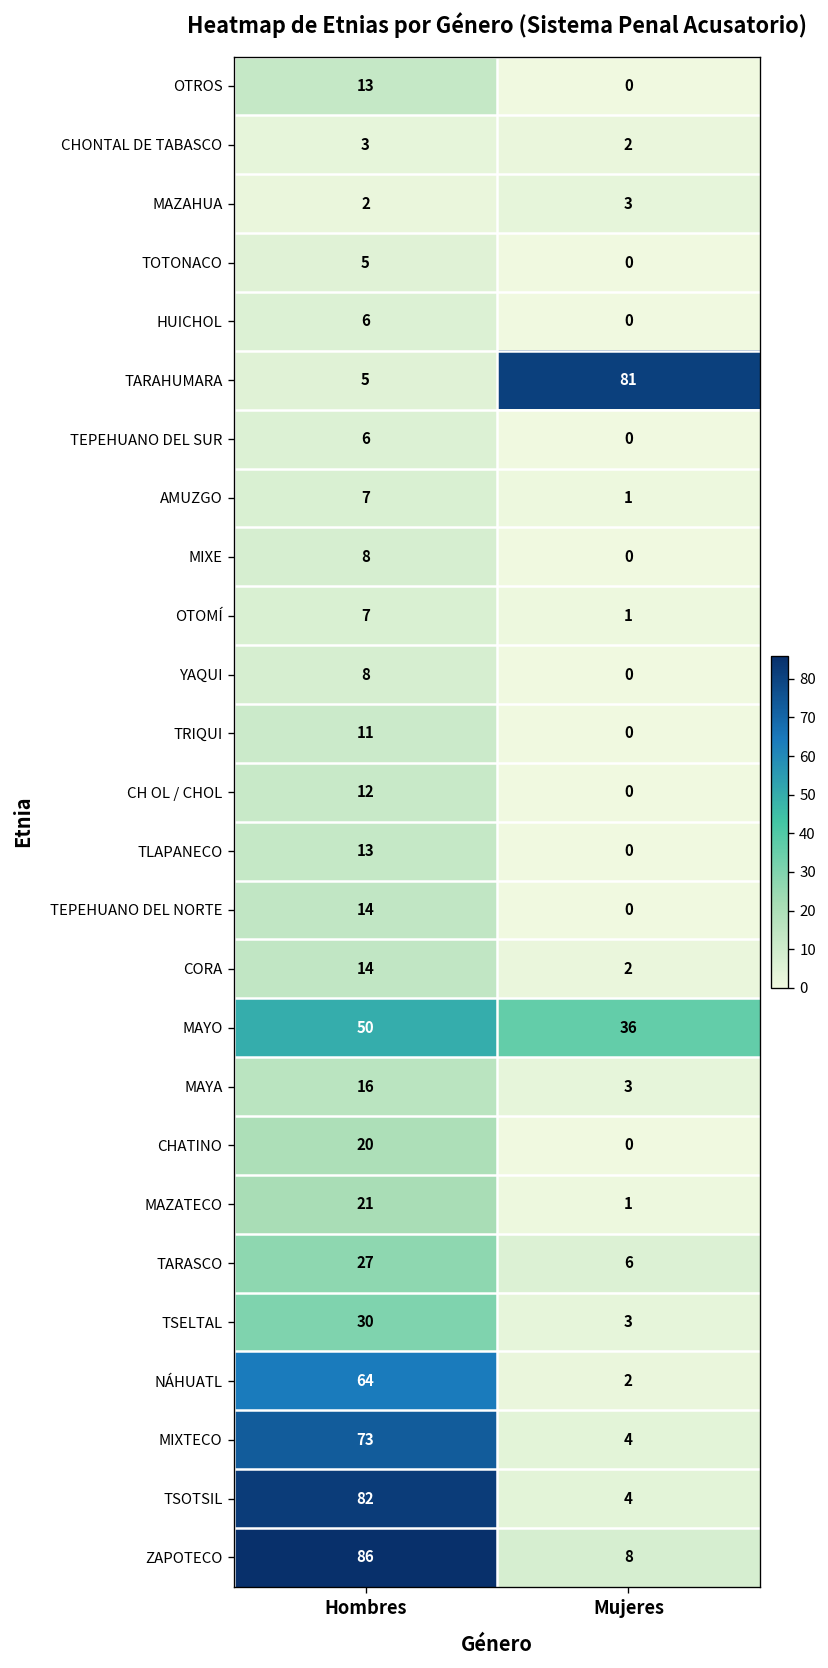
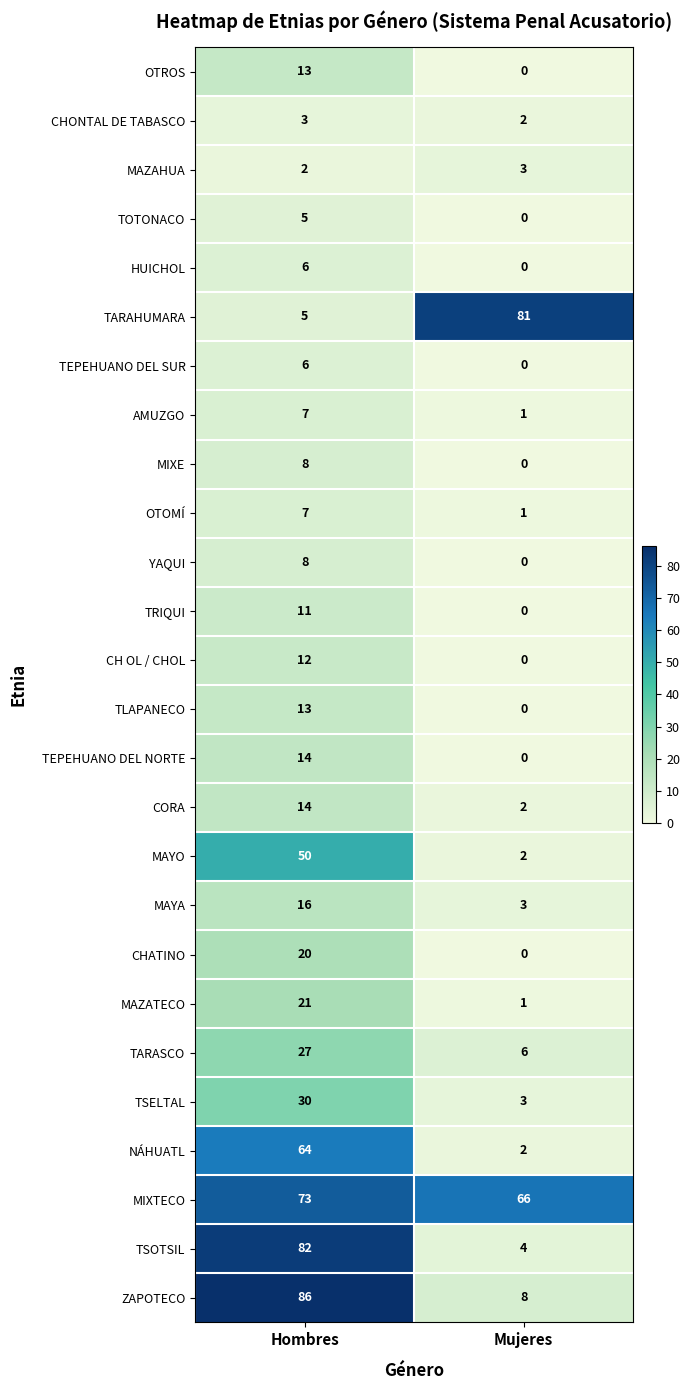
  {
    "OTROS": {
      "Hombres": 13,
      "Mujeres": 0
    },
    "CHONTAL DE TABASCO": {
      "Hombres": 3,
      "Mujeres": 2
    },
    "MAZAHUA": {
      "Hombres": 2,
      "Mujeres": 3
    },
    "TOTONACO": {
      "Hombres": 5,
      "Mujeres": 0
    },
    "HUICHOL": {
      "Hombres": 6,
      "Mujeres": 0
    },
    "TARAHUMARA": {
      "Hombres": 5,
      "Mujeres": 81
    },
    "TEPEHUANO DEL SUR": {
      "Hombres": 6,
      "Mujeres": 0
    },
    "AMUZGO": {
      "Hombres": 7,
      "Mujeres": 1
    },
    "MIXE": {
      "Hombres": 8,
      "Mujeres": 0
    },
    "OTOMÍ": {
      "Hombres": 7,
      "Mujeres": 1
    },
    "YAQUI": {
      "Hombres": 8,
      "Mujeres": 0
    },
    "TRIQUI": {
      "Hombres": 11,
      "Mujeres": 0
    },
    "CH OL / CHOL": {
      "Hombres": 12,
      "Mujeres": 0
    },
    "TLAPANECO": {
      "Hombres": 13,
      "Mujeres": 0
    },
    "TEPEHUANO DEL NORTE": {
      "Hombres": 14,
      "Mujeres": 0
    },
    "CORA": {
      "Hombres": 14,
      "Mujeres": 2
    },
    "MAYO": {
      "Hombres": 50,
-     "Mujeres": 36
+     "Mujeres": 2
    },
    "MAYA": {
      "Hombres": 16,
      "Mujeres": 3
    },
    "CHATINO": {
      "Hombres": 20,
      "Mujeres": 0
    },
    "MAZATECO": {
      "Hombres": 21,
      "Mujeres": 1
    },
    "TARASCO": {
      "Hombres": 27,
      "Mujeres": 6
    },
    "TSELTAL": {
      "Hombres": 30,
      "Mujeres": 3
    },
    "NÁHUATL": {
      "Hombres": 64,
      "Mujeres": 2
    },
    "MIXTECO": {
      "Hombres": 73,
-     "Mujeres": 4
+     "Mujeres": 66
    },
    "TSOTSIL": {
      "Hombres": 82,
      "Mujeres": 4
    },
    "ZAPOTECO": {
      "Hombres": 86,
      "Mujeres": 8
    }
  }
